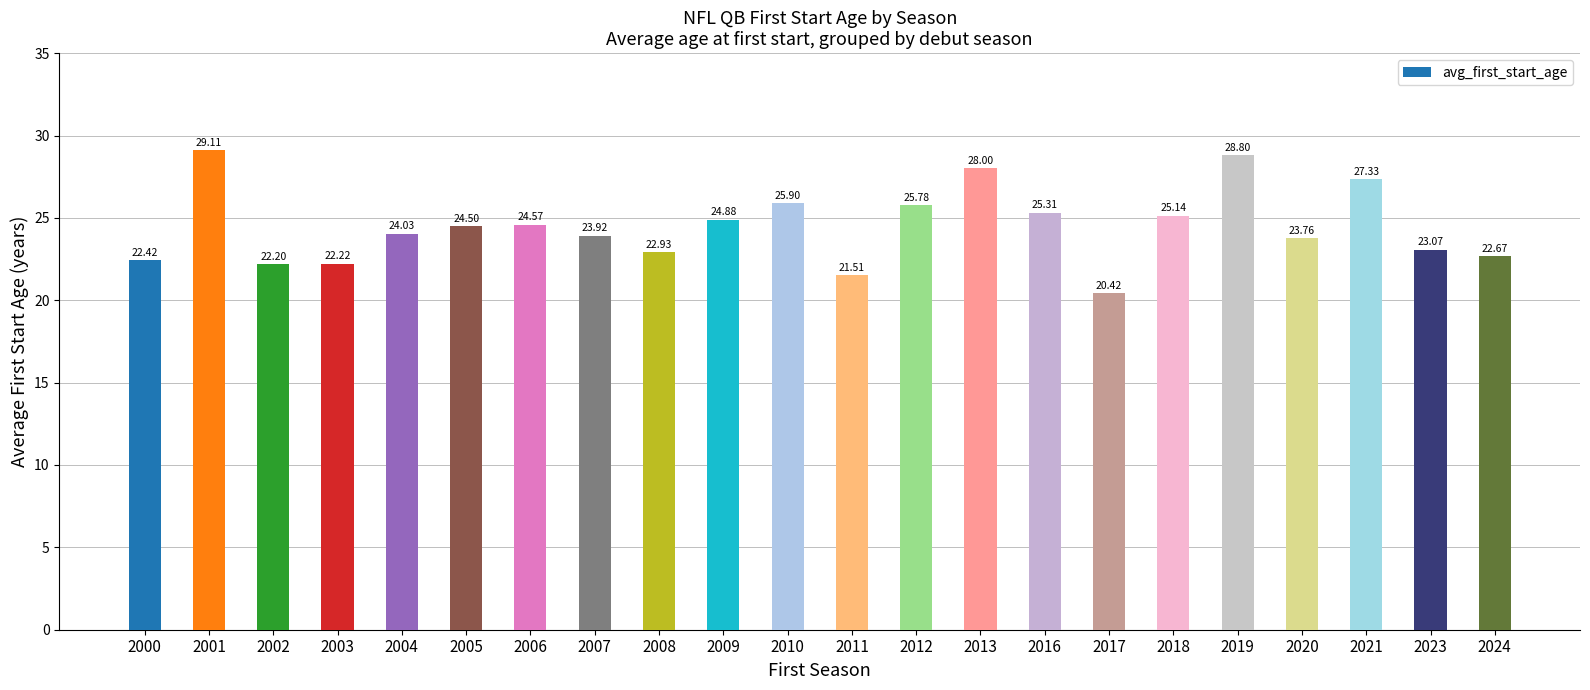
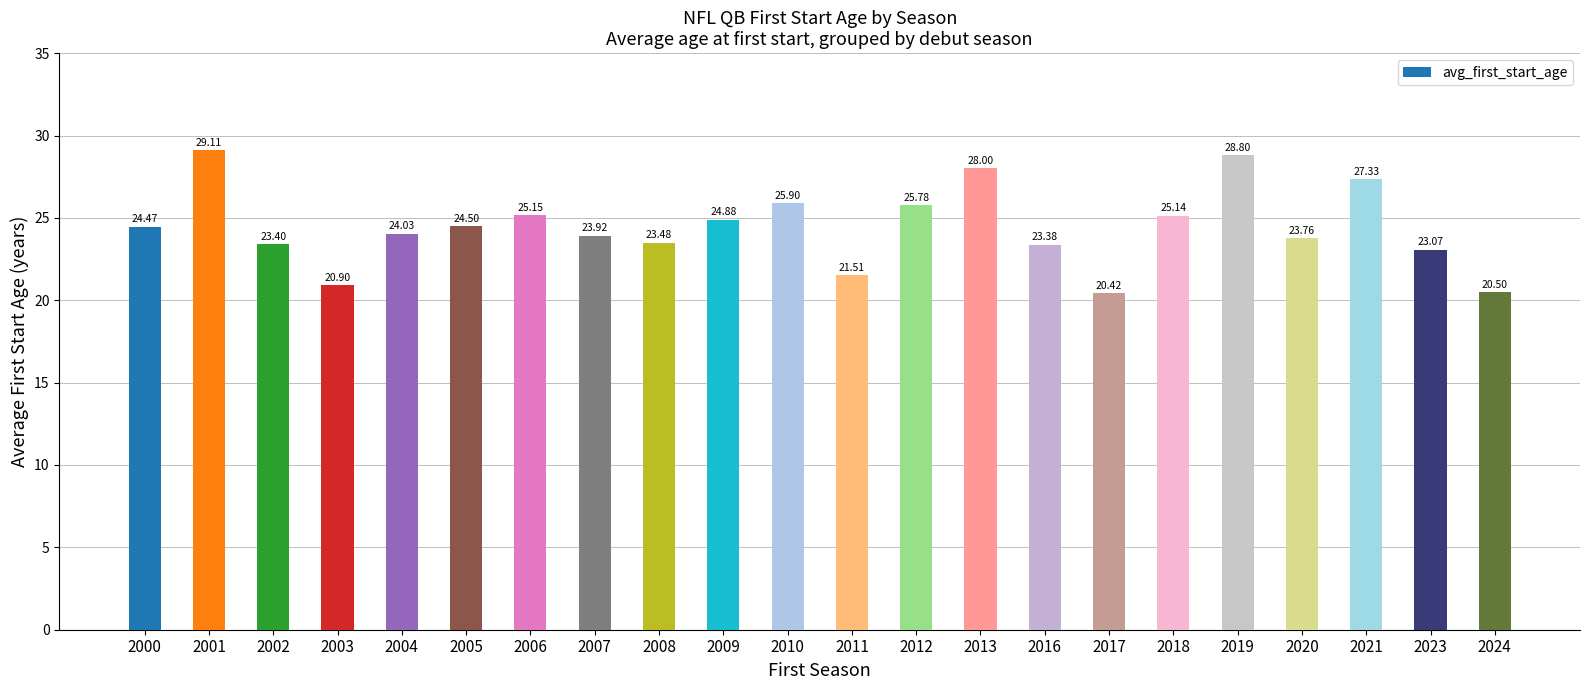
  {
-   "2000": 22.42,
+   "2000": 24.47,
    "2001": 29.11,
-   "2002": 22.20,
-   "2003": 22.22,
+   "2002": 23.40,
+   "2003": 20.90,
    "2004": 24.03,
    "2005": 24.50,
-   "2006": 24.57,
+   "2006": 25.15,
    "2007": 23.92,
-   "2008": 22.93,
+   "2008": 23.48,
    "2009": 24.88,
    "2010": 25.90,
    "2011": 21.51,
    "2012": 25.78,
    "2013": 28.00,
-   "2016": 25.31,
+   "2016": 23.38,
    "2017": 20.42,
    "2018": 25.14,
    "2019": 28.80,
    "2020": 23.76,
    "2021": 27.33,
    "2023": 23.07,
-   "2024": 22.67
+   "2024": 20.50
  }
